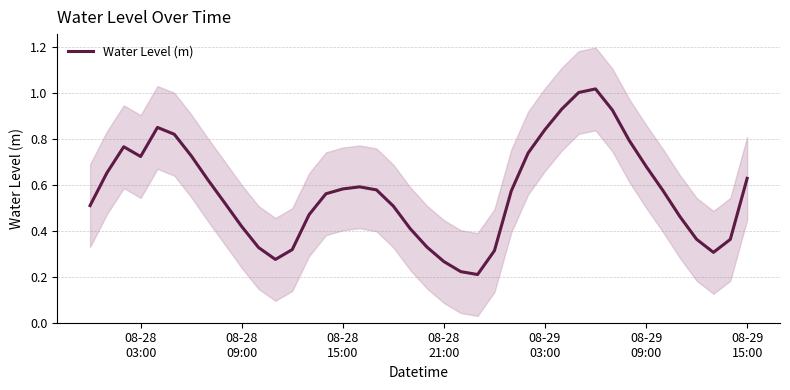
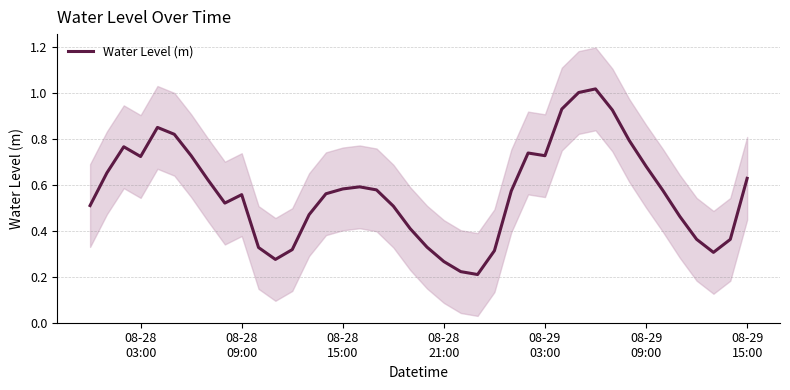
  {
    "Water Level (m)": {
      "08-28 03:00": 0.72,
-     "08-28 09:00": 0.42,
+     "08-28 09:00": 0.56,
      "08-28 15:00": 0.58,
      "08-28 21:00": 0.27,
-     "08-29 03:00": 0.84,
+     "08-29 03:00": 0.73,
      "08-29 09:00": 0.68,
      "08-29 15:00": 0.63
    }
  }
